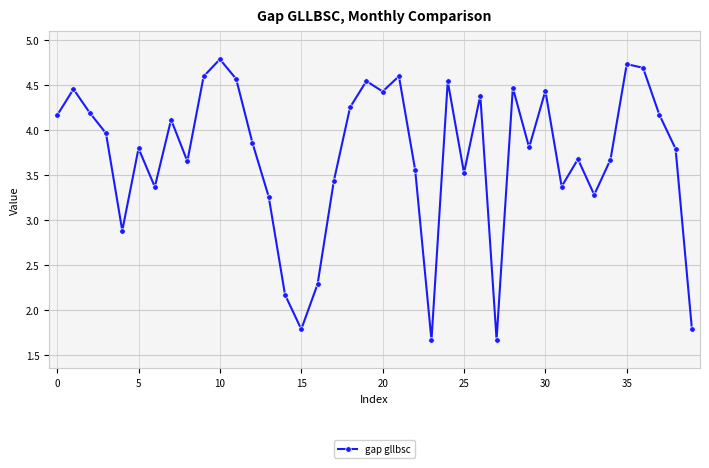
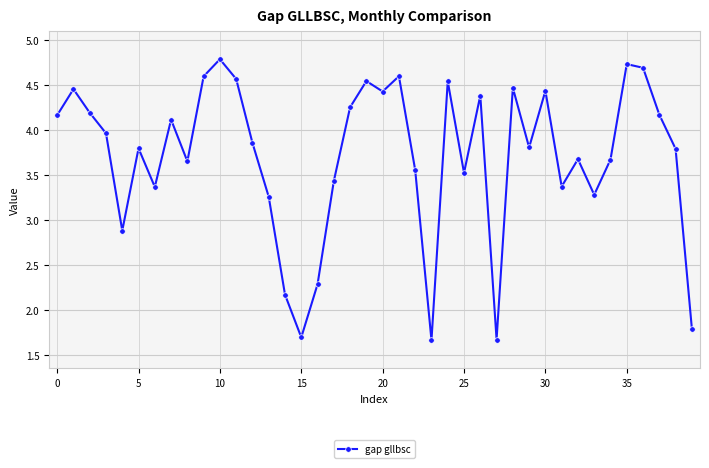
  {
    "0": 4.2,
    "5": 3.8,
    "10": 4.8,
-   "15": 1.8,
+   "15": 1.7,
    "20": 4.4,
    "25": 3.5,
    "30": 4.4,
    "35": 4.7
  }
